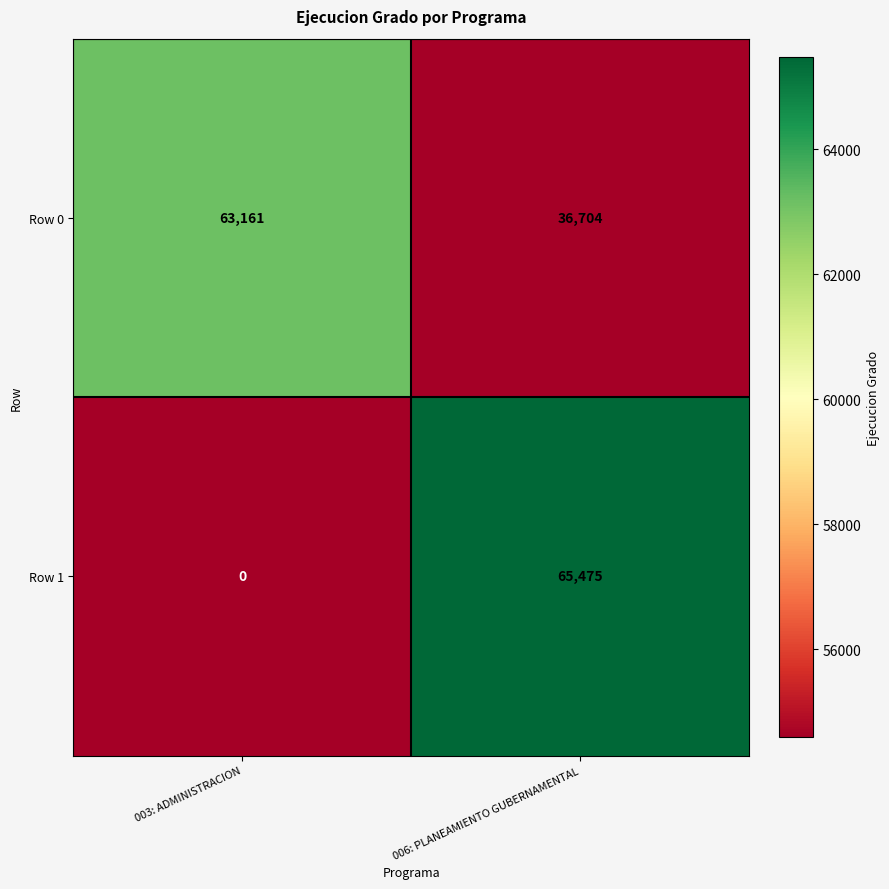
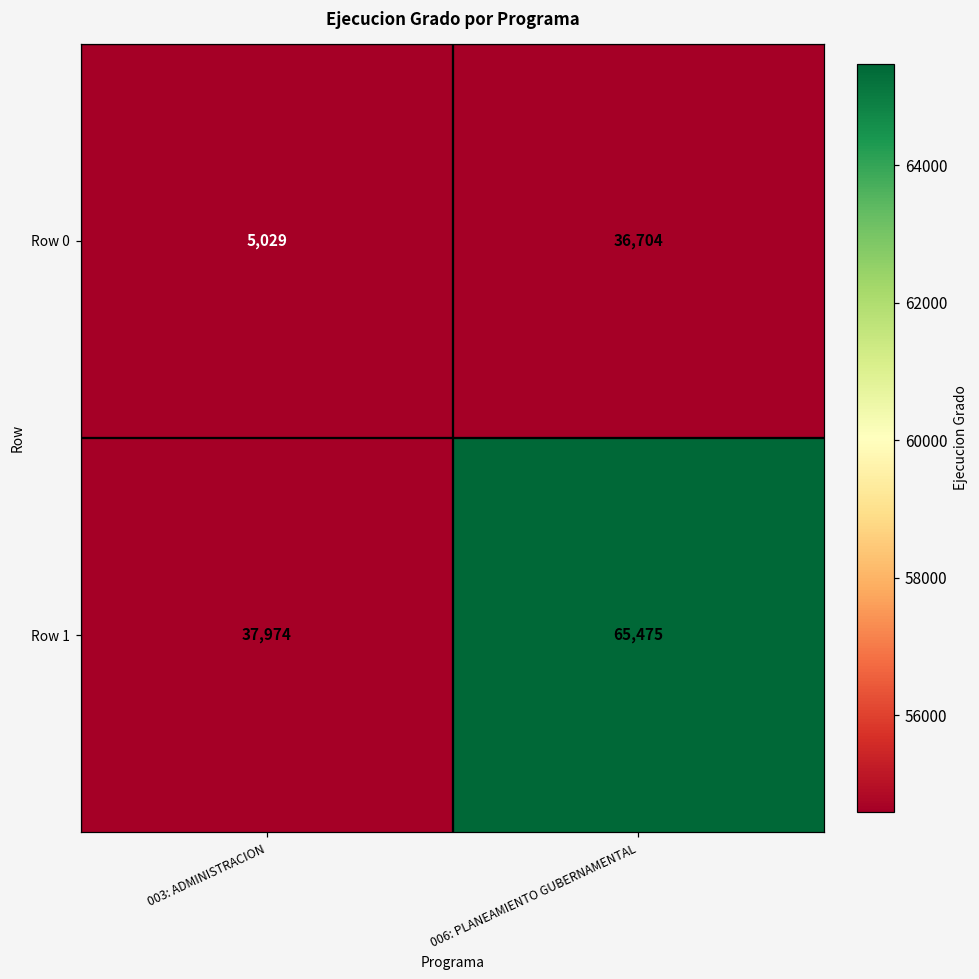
  {
    "Row 0": {
-     "003: ADMINISTRACION": "63,161",
+     "003: ADMINISTRACION": "5,029",
      "006: PLANEAMIENTO GUBERNAMENTAL": "36,704"
    },
    "Row 1": {
-     "003: ADMINISTRACION": "0",
+     "003: ADMINISTRACION": "37,974",
      "006: PLANEAMIENTO GUBERNAMENTAL": "65,475"
    }
  }
